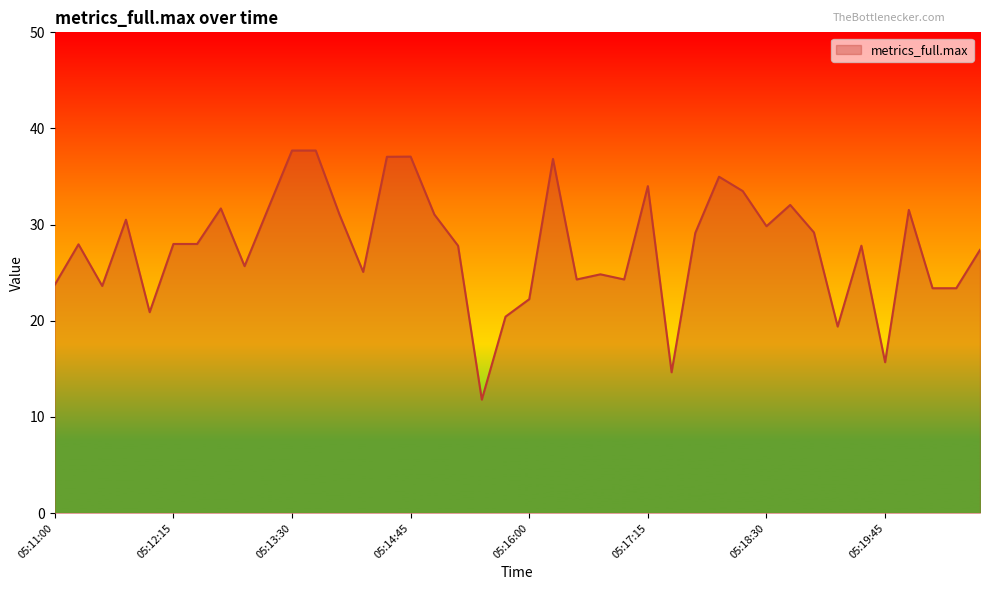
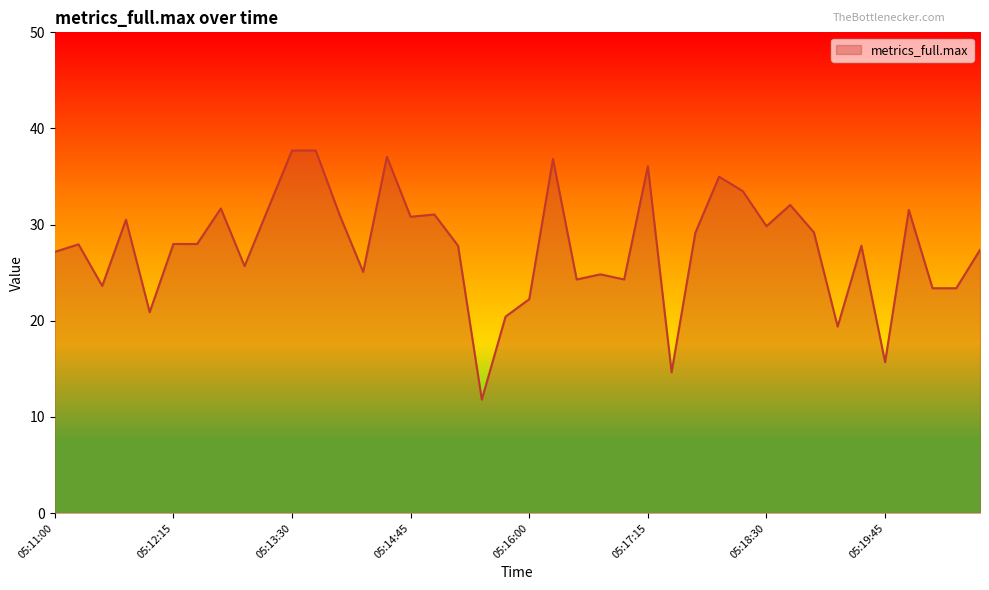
  {
-   "05:11:00": 24,
+   "05:11:00": 27,
    "05:12:15": 28,
    "05:13:30": 38,
-   "05:14:45": 37,
+   "05:14:45": 31,
    "05:16:00": 22,
-   "05:17:15": 34,
+   "05:17:15": 36,
    "05:18:30": 30,
    "05:19:45": 16
  }
